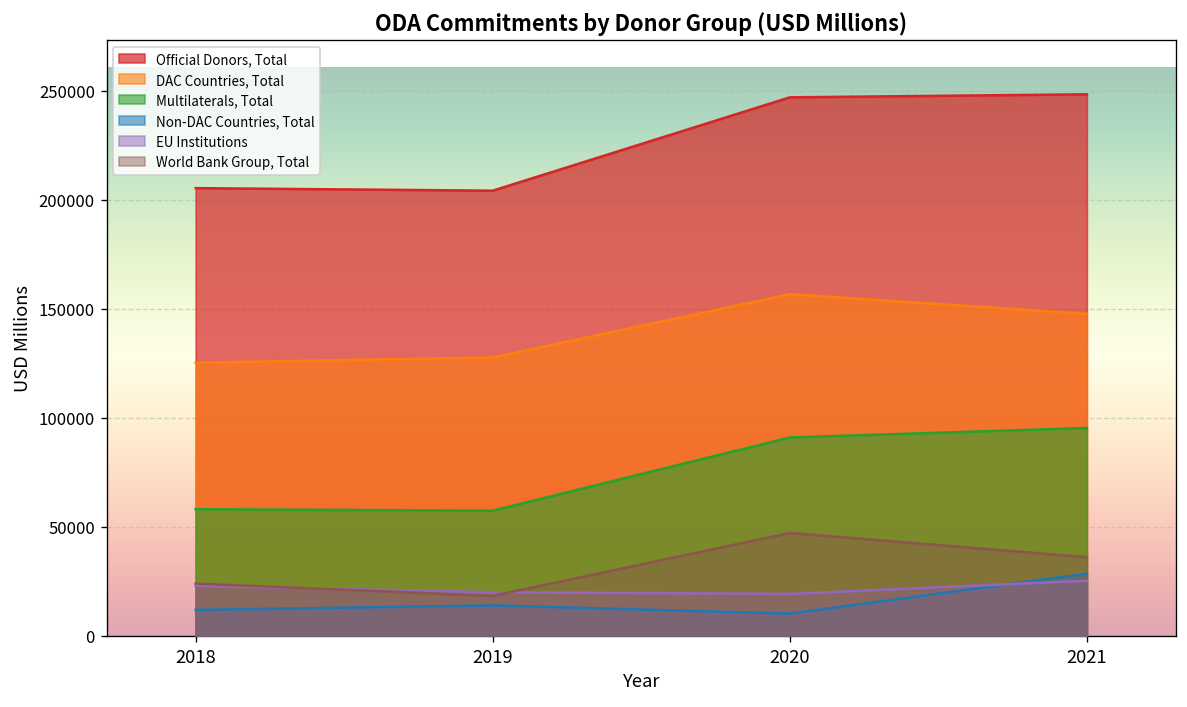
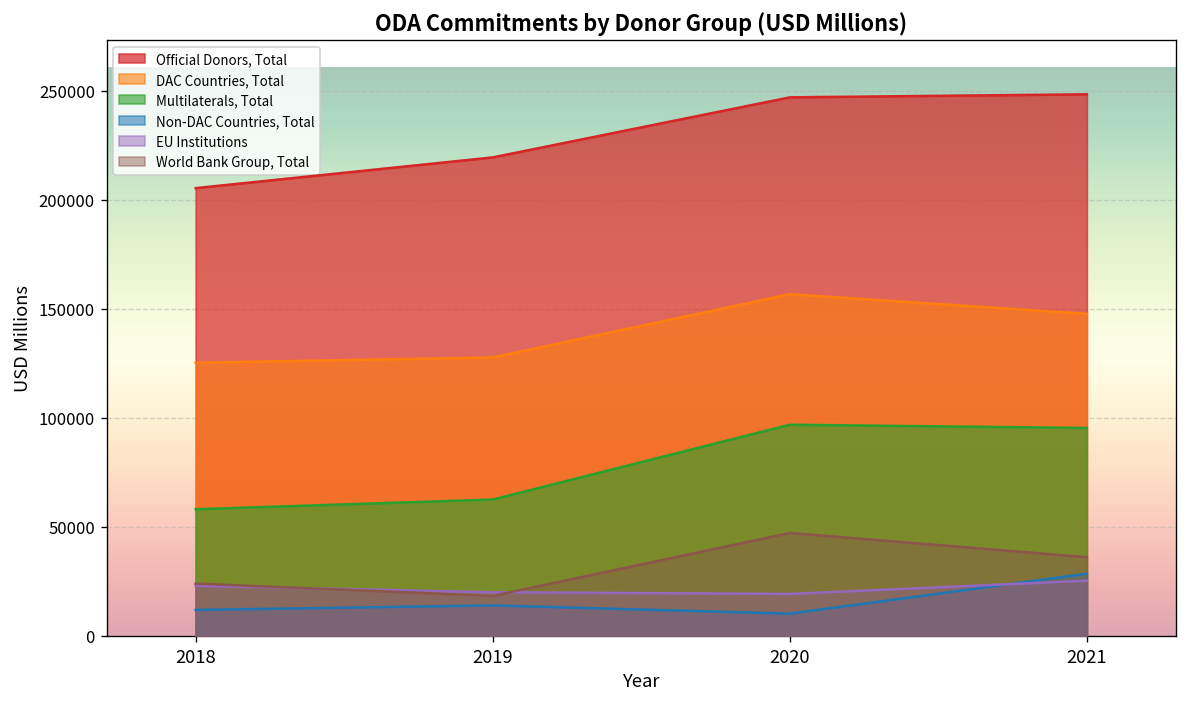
  {
    "Official Donors, Total": {
      "2018": 205000,
-     "2019": 204000,
+     "2019": 219000,
      "2020": 247000,
      "2021": 248000
    },
    "DAC Countries, Total": {
      "2018": 125000,
      "2019": 128000,
      "2020": 157000,
      "2021": 148000
    },
    "Multilaterals, Total": {
      "2018": 58000,
-     "2019": 57000,
-     "2020": 91000,
+     "2019": 62000,
+     "2020": 97000,
      "2021": 95000
    },
    "Non-DAC Countries, Total": {
      "2018": 12000,
      "2019": 14000,
      "2020": 10000,
      "2021": 29000
    },
    "EU Institutions": {
      "2019": 20000,
      "2020": 19000,
      "2021": 25000
    },
    "World Bank Group, Total": {
      "2019": 18000,
      "2020": 47000,
      "2021": 36000
    }
  }
